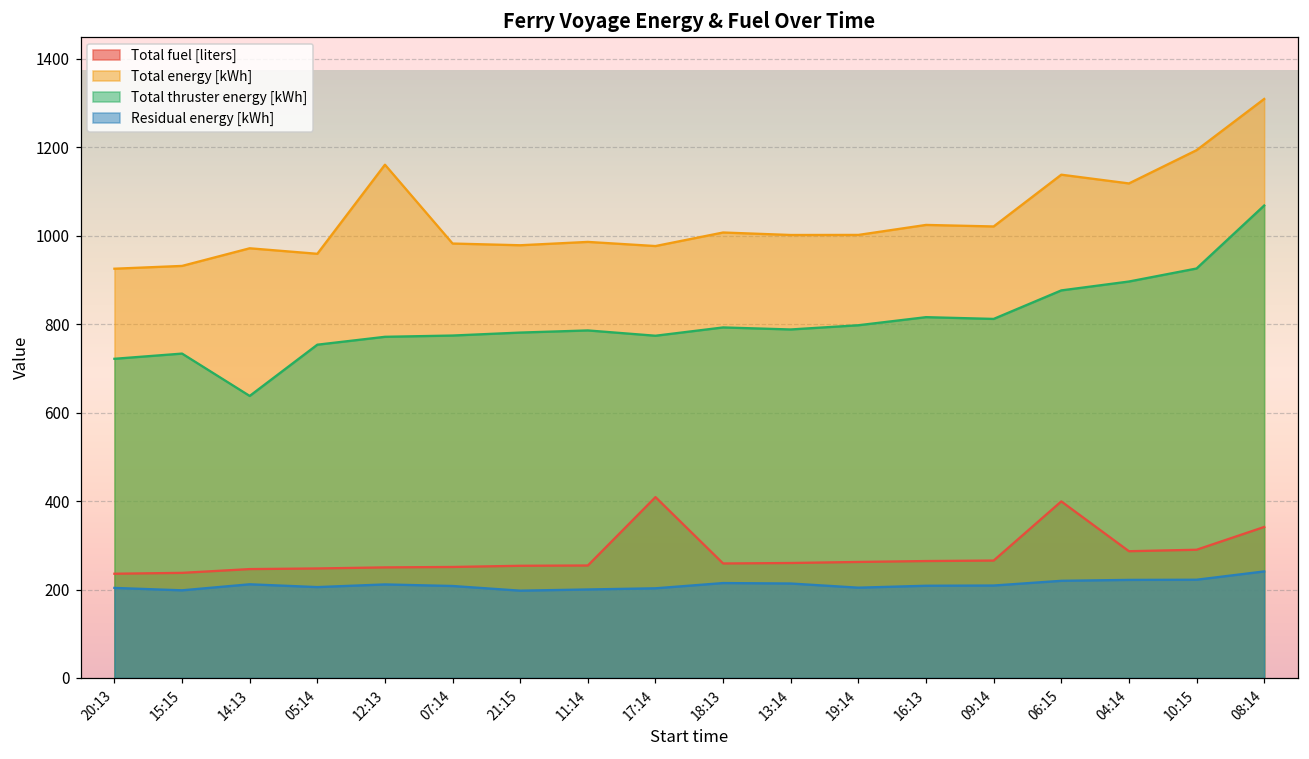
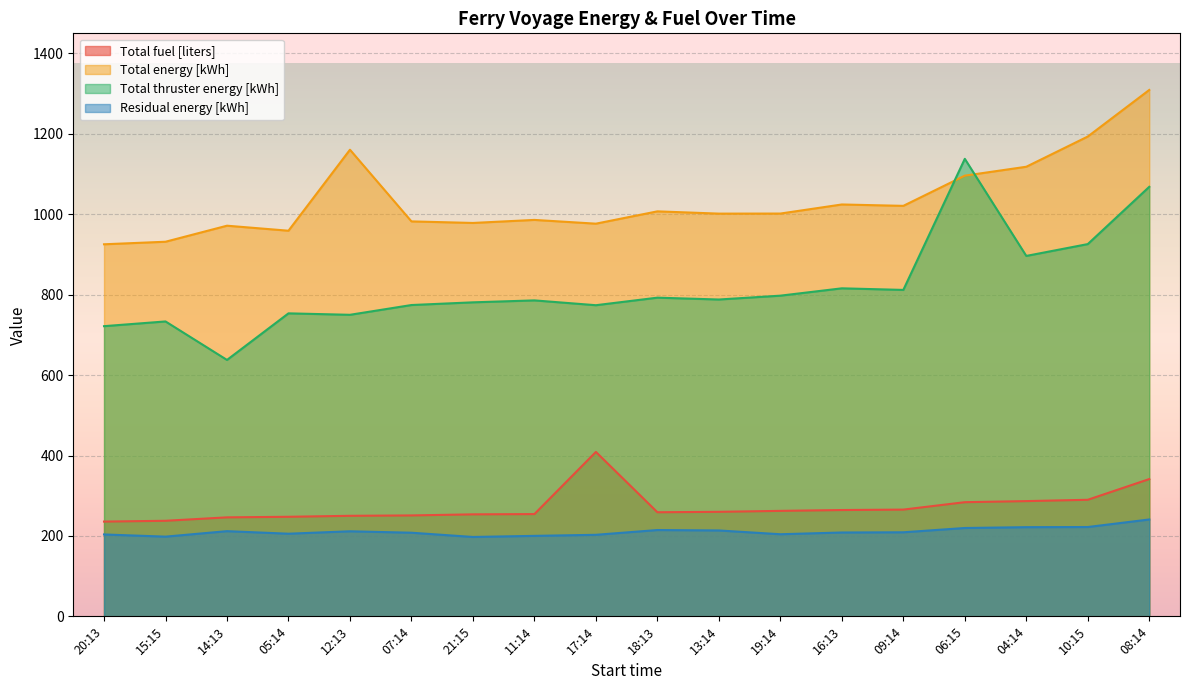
  {
    "Total fuel [liters]": {
      "20:13": 240,
      "15:15": 240,
      "14:13": 250,
      "05:14": 250,
      "12:13": 250,
      "07:14": 250,
      "21:15": 250,
      "11:14": 250,
      "17:14": 410,
      "18:13": 260,
      "13:14": 260,
      "19:14": 260,
      "16:13": 260,
      "09:14": 270,
-     "06:15": 400,
+     "06:15": 280,
      "04:14": 290,
      "10:15": 290,
      "08:14": 340
    },
    "Total energy [kWh]": {
      "20:13": 930,
      "15:15": 930,
      "14:13": 970,
      "05:14": 960,
      "12:13": 1160,
      "07:14": 980,
      "21:15": 980,
      "11:14": 990,
      "17:14": 980,
      "18:13": 1010,
      "13:14": 1000,
      "19:14": 1000,
      "16:13": 1020,
      "09:14": 1020,
-     "06:15": 1140,
+     "06:15": 1100,
      "04:14": 1120,
      "10:15": 1190,
      "08:14": 1310
    },
    "Total thruster energy [kWh]": {
      "20:13": 720,
      "15:15": 730,
      "14:13": 640,
      "05:14": 750,
-     "12:13": 770,
+     "12:13": 750,
      "07:14": 770,
      "21:15": 780,
      "11:14": 790,
      "17:14": 770,
      "18:13": 790,
      "13:14": 790,
      "19:14": 800,
      "16:13": 820,
      "09:14": 810,
-     "06:15": 880,
+     "06:15": 1140,
      "04:14": 900,
      "10:15": 930,
      "08:14": 1070
    },
    "Residual energy [kWh]": {
      "20:13": 200,
      "15:15": 200,
      "14:13": 210,
      "05:14": 210,
      "12:13": 210,
      "07:14": 210,
      "21:15": 200,
      "11:14": 200,
      "17:14": 200,
      "18:13": 210,
      "13:14": 210,
      "19:14": 200,
      "16:13": 210,
      "09:14": 210,
      "06:15": 220,
      "04:14": 220,
      "10:15": 220,
      "08:14": 240
    }
  }
